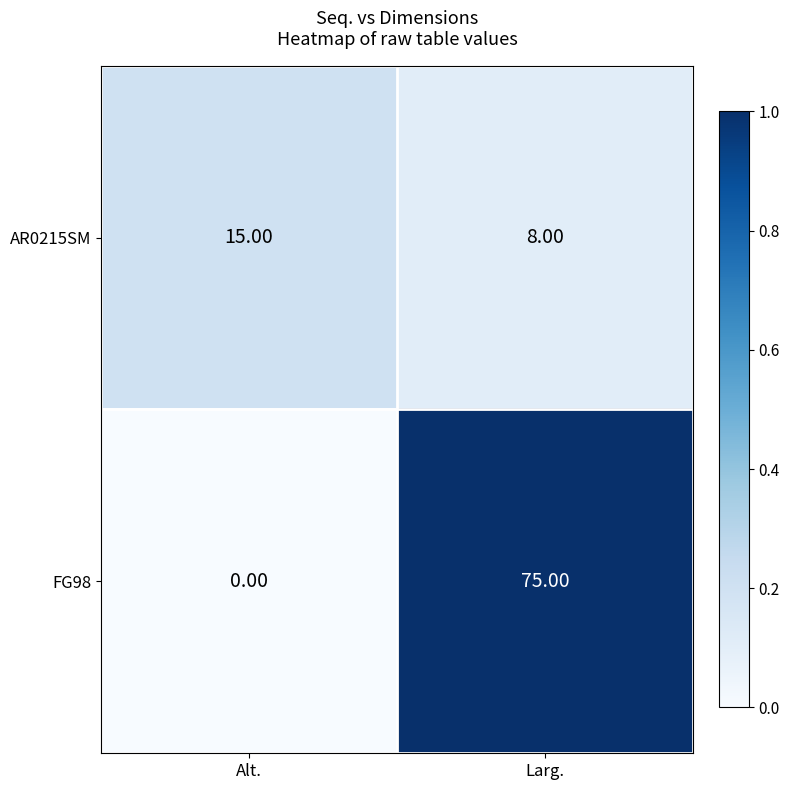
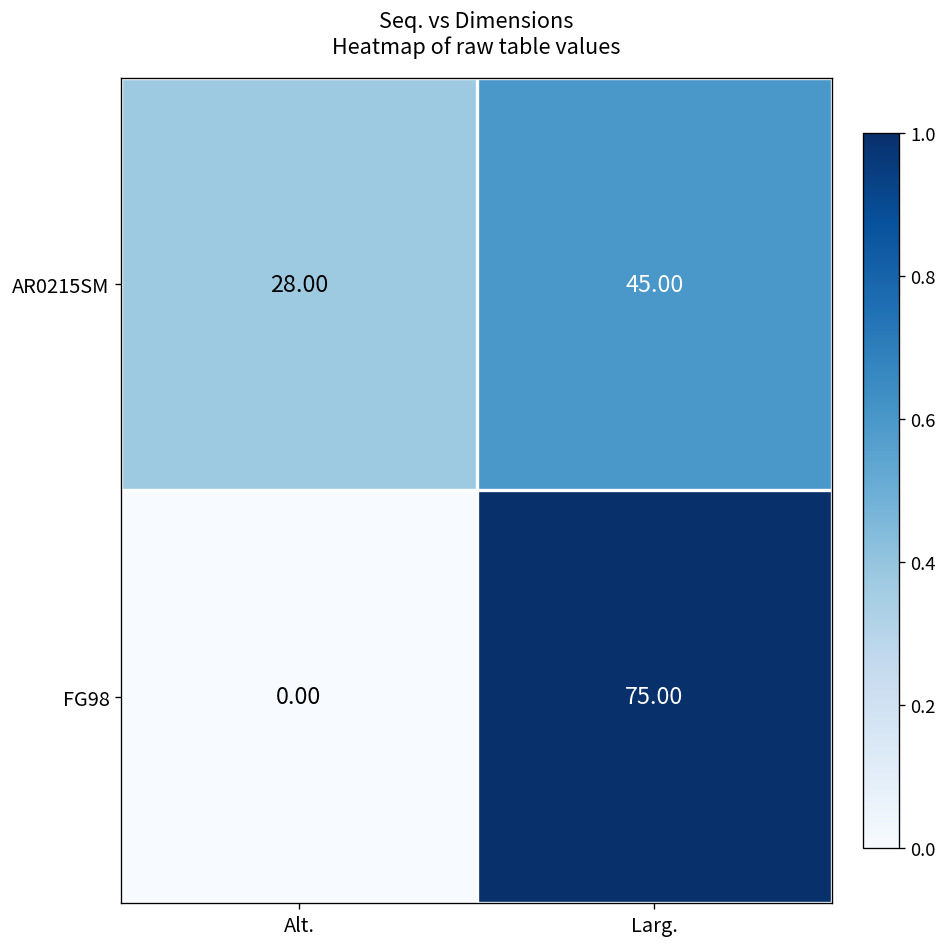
  {
    "AR0215SM": {
-     "Alt.": 15.00,
-     "Larg.": 8.00
+     "Alt.": 28.00,
+     "Larg.": 45.00
    },
    "FG98": {
      "Alt.": 0.00,
      "Larg.": 75.00
    }
  }
